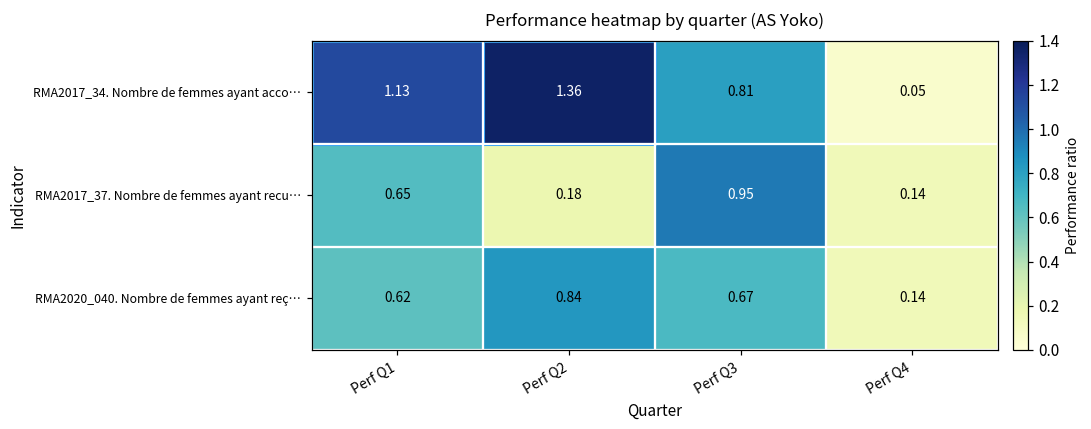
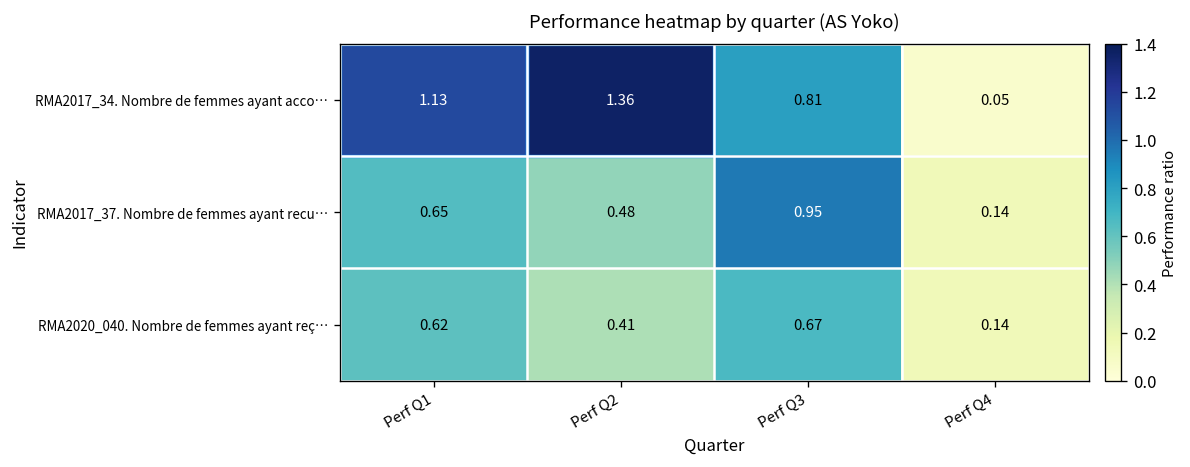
  {
    "RMA2017_34. Nombre de femmes ayant acco…": {
      "Perf Q1": 1.13,
      "Perf Q2": 1.36,
      "Perf Q3": 0.81,
      "Perf Q4": 0.05
    },
    "RMA2017_37. Nombre de femmes ayant recu…": {
      "Perf Q1": 0.65,
-     "Perf Q2": 0.18,
+     "Perf Q2": 0.48,
      "Perf Q3": 0.95,
      "Perf Q4": 0.14
    },
    "RMA2020_040. Nombre de femmes ayant reç…": {
      "Perf Q1": 0.62,
-     "Perf Q2": 0.84,
+     "Perf Q2": 0.41,
      "Perf Q3": 0.67,
      "Perf Q4": 0.14
    }
  }
